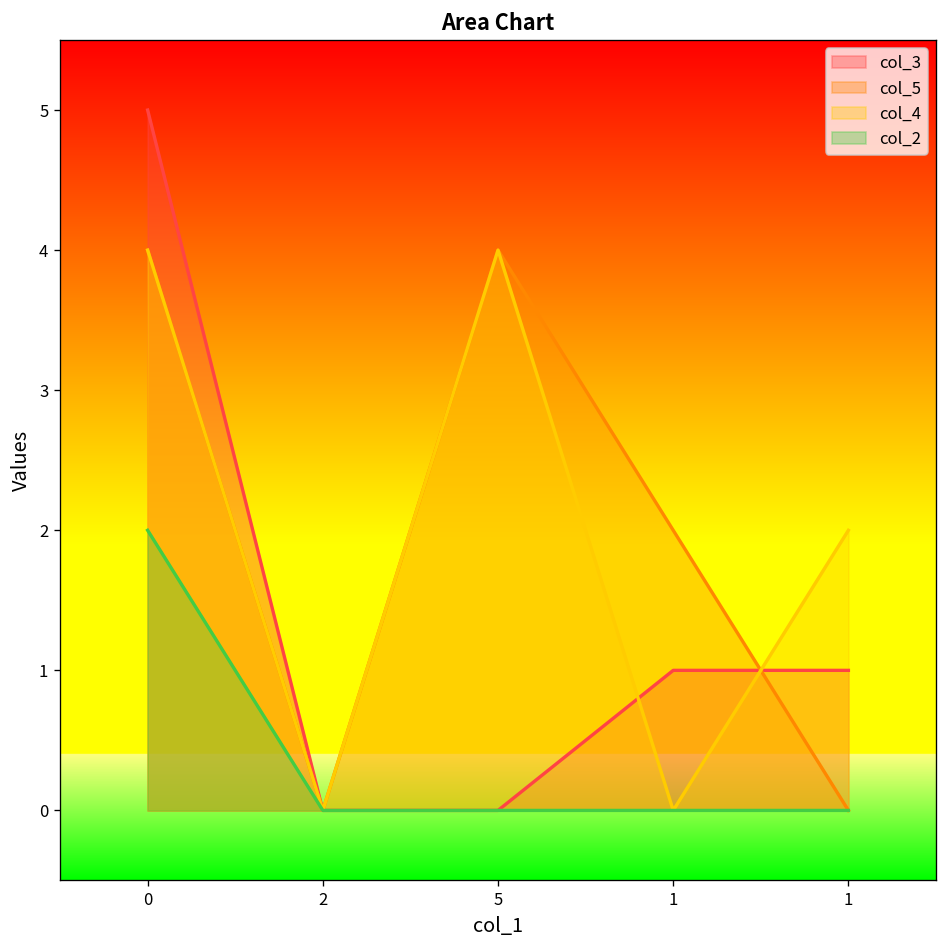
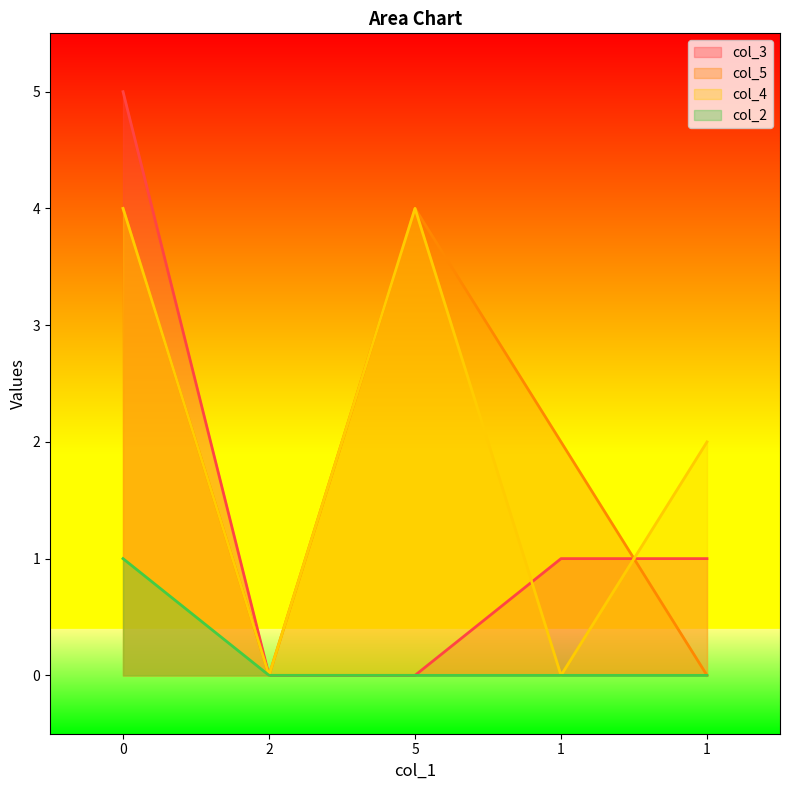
  {
    "col_2": {
-     "0": 2
+     "0": 1
    }
  }
